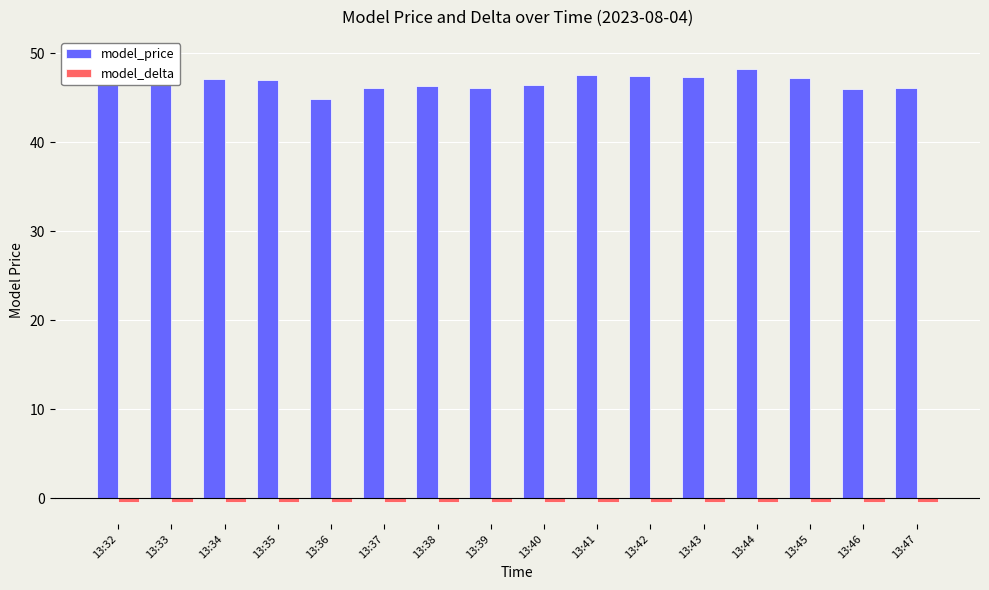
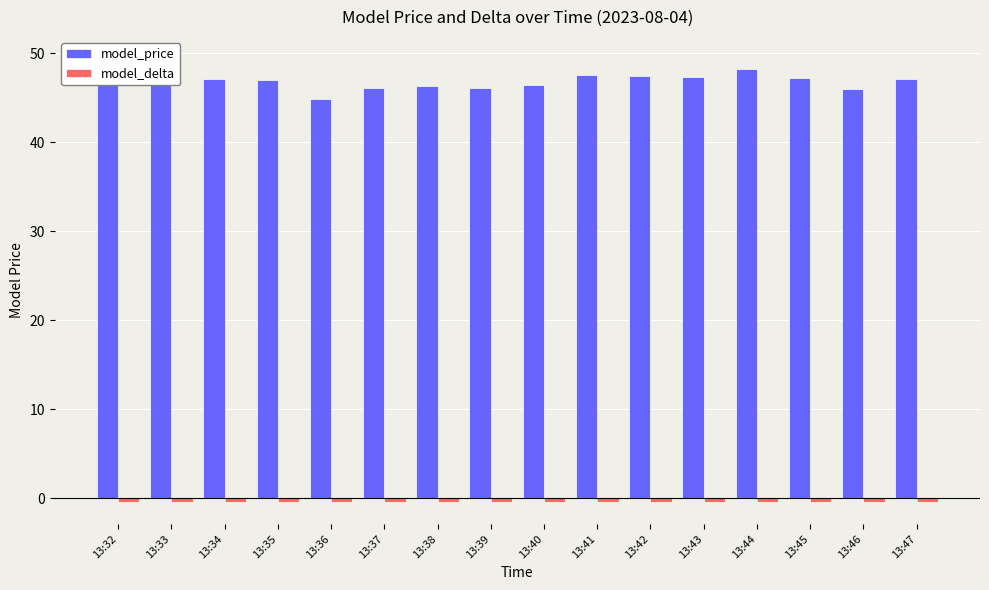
  {
    "model_price": {
      "13:34": 47,
      "13:35": 47,
      "13:36": 45,
      "13:37": 46,
      "13:38": 46,
      "13:39": 46,
      "13:40": 46,
      "13:41": 48,
      "13:42": 47,
      "13:43": 47,
      "13:44": 48,
      "13:45": 47,
      "13:46": 46,
-     "13:47": 46
+     "13:47": 47
    },
    "model_delta": {
      "13:32": 0,
      "13:33": 0,
      "13:34": 0,
      "13:35": 0,
      "13:36": 0,
      "13:37": 0,
      "13:38": 0,
      "13:39": 0,
      "13:40": 0,
      "13:41": 0,
      "13:42": 0,
      "13:43": 0,
      "13:44": 0,
      "13:45": 0,
      "13:46": 0,
      "13:47": 0
    }
  }
